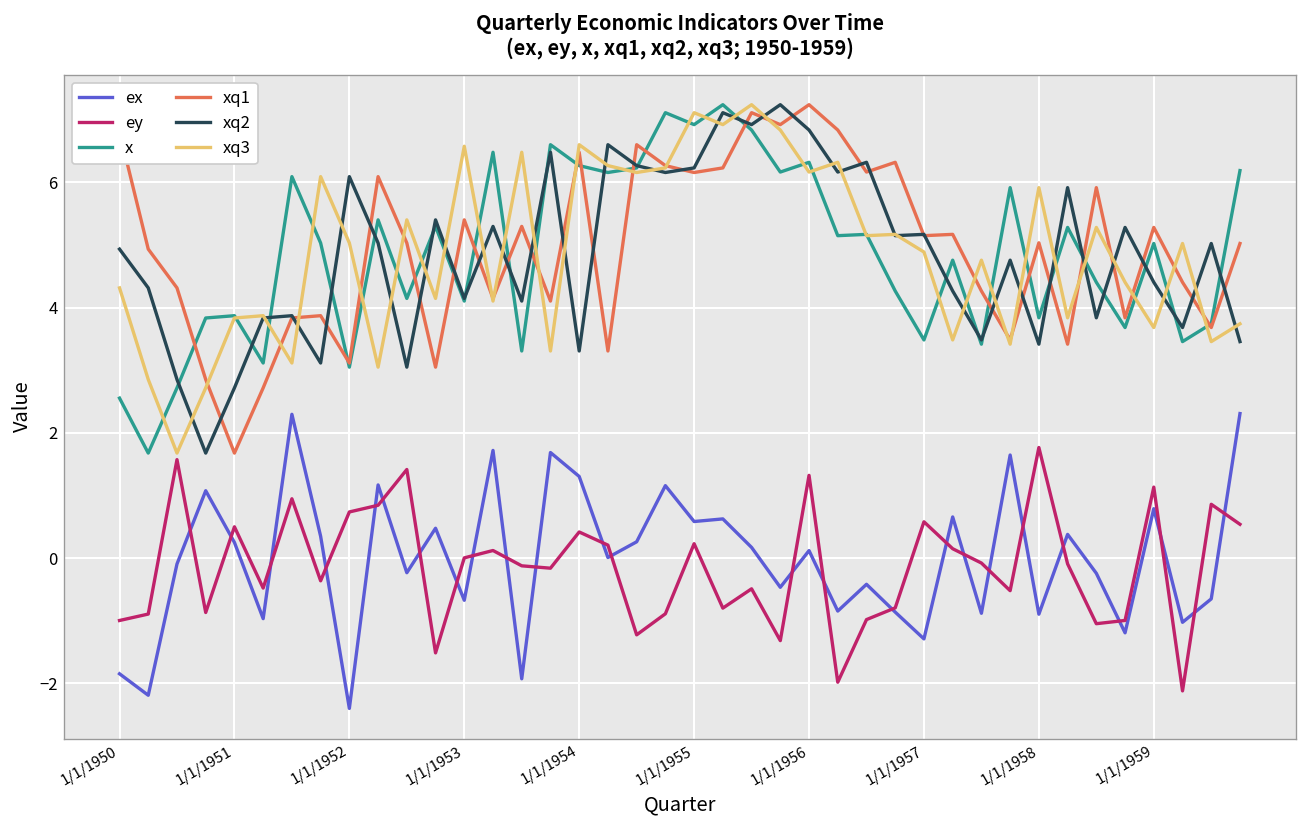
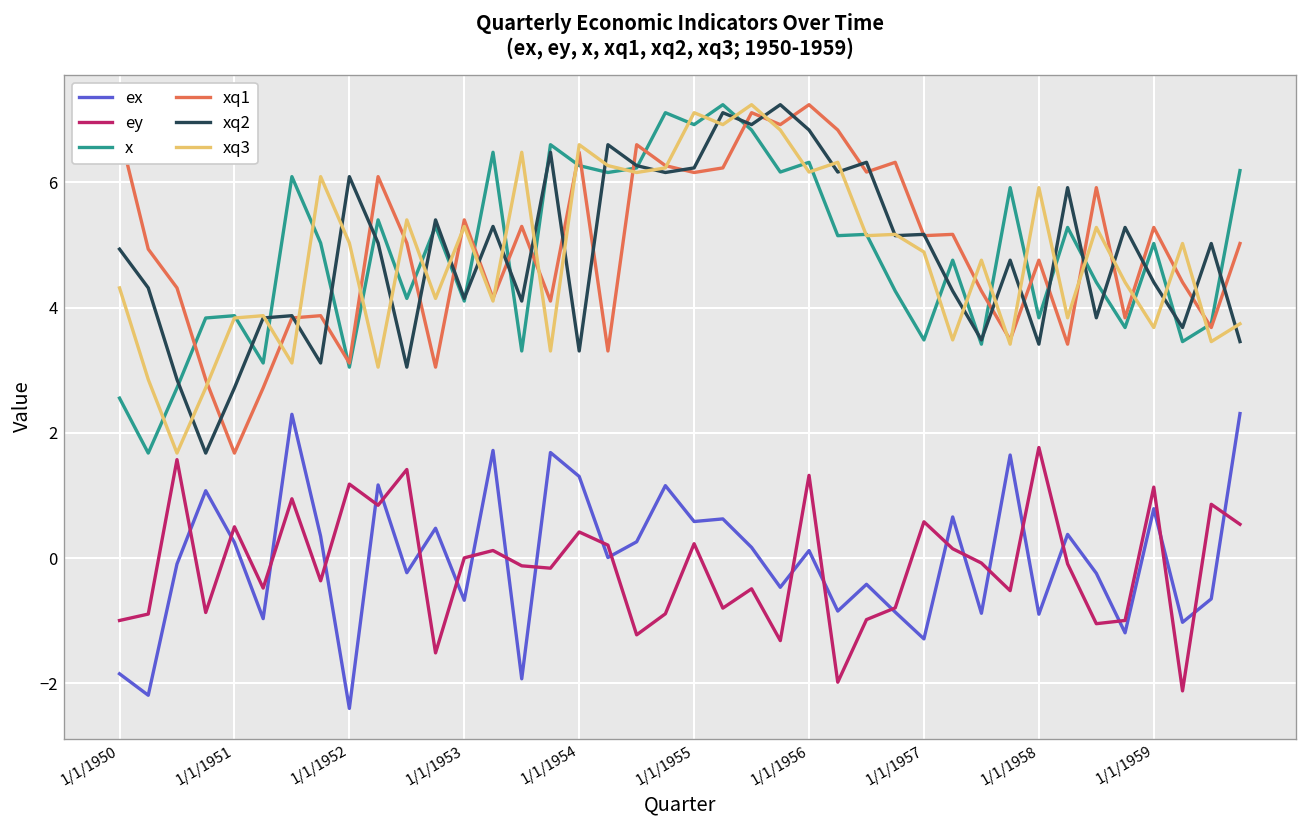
  {
    "ex": {
      "1/1/1950": -1.8,
      "1/1/1951": 0.3,
      "1/1/1952": -2.4,
      "1/1/1953": -0.7,
      "1/1/1954": 1.3,
      "1/1/1955": 0.6,
      "1/1/1956": 0.1,
      "1/1/1957": -1.3,
      "1/1/1958": -0.9,
      "1/1/1959": 0.8
    },
    "ey": {
      "1/1/1950": -1.0,
      "1/1/1951": 0.5,
-     "1/1/1952": 0.7,
+     "1/1/1952": 1.2,
      "1/1/1953": 0.0,
      "1/1/1954": 0.4,
      "1/1/1955": 0.2,
      "1/1/1956": 1.3,
      "1/1/1957": 0.6,
      "1/1/1958": 1.8,
      "1/1/1959": 1.1
    },
    "x": {
      "1/1/1950": 2.6,
      "1/1/1952": 3.0,
      "1/1/1954": 6.3,
      "1/1/1955": 6.9,
      "1/1/1956": 6.3,
      "1/1/1957": 3.5,
      "1/1/1958": 3.8,
      "1/1/1959": 5.0
    },
    "xq1": {
      "1/1/1951": 1.7,
      "1/1/1952": 3.1,
      "1/1/1953": 5.4,
      "1/1/1954": 6.5,
      "1/1/1955": 6.2,
      "1/1/1956": 7.2,
-     "1/1/1958": 5.0,
+     "1/1/1958": 4.8,
      "1/1/1959": 5.3
    },
    "xq2": {
      "1/1/1950": 4.9,
      "1/1/1951": 2.7,
      "1/1/1952": 6.1,
      "1/1/1954": 3.3,
      "1/1/1955": 6.2,
      "1/1/1956": 6.8,
      "1/1/1958": 3.4,
      "1/1/1959": 4.4
    },
    "xq3": {
      "1/1/1950": 4.3,
      "1/1/1952": 5.0,
-     "1/1/1953": 6.6,
+     "1/1/1953": 5.3,
      "1/1/1954": 6.6,
      "1/1/1955": 7.1,
      "1/1/1956": 6.2,
      "1/1/1957": 4.9,
      "1/1/1958": 5.9,
      "1/1/1959": 3.7
    }
  }
